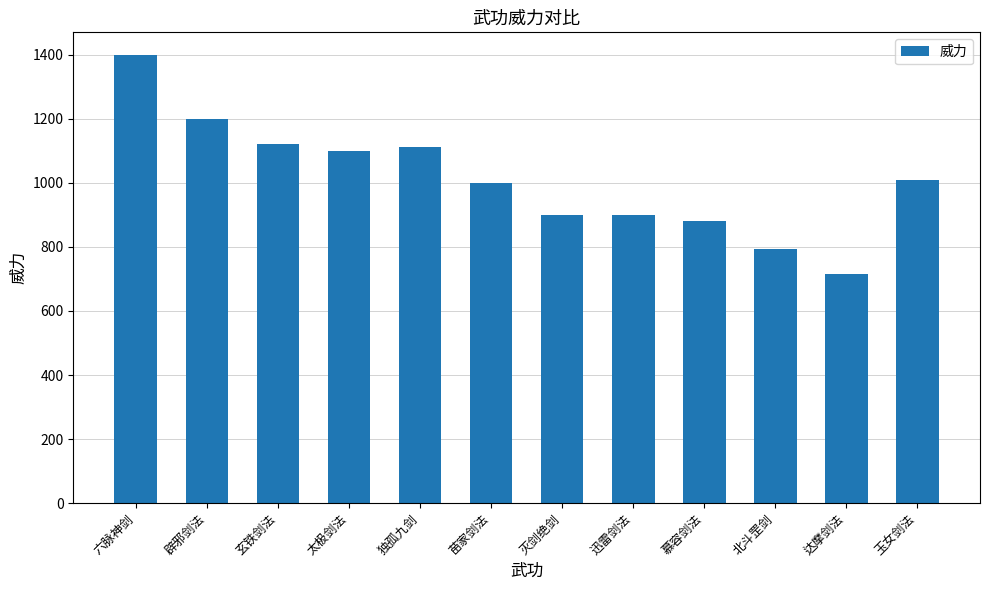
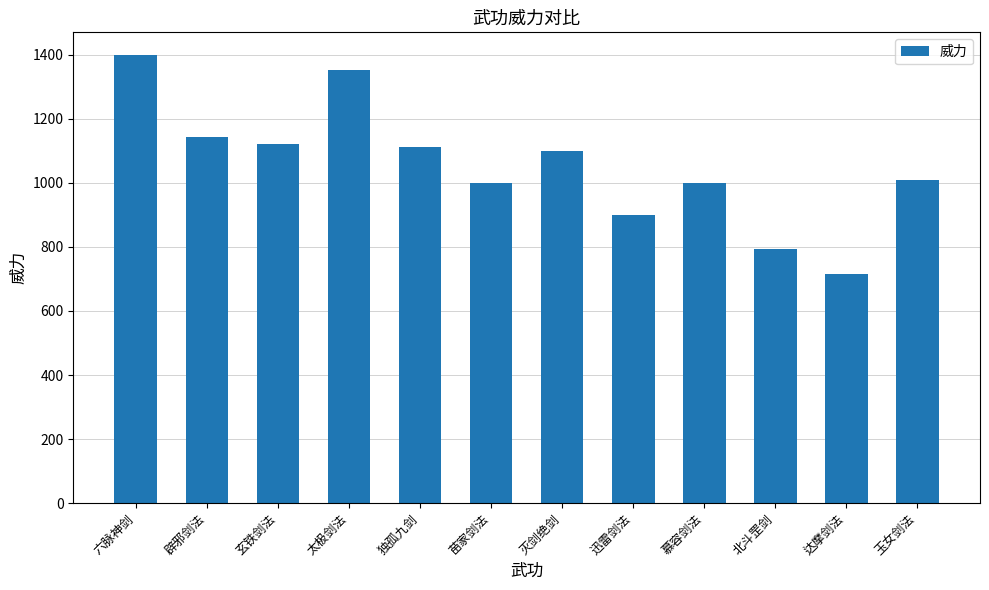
  {
    "六脉神剑": 1400,
-   "辟邪剑法": 1200,
+   "辟邪剑法": 1140,
    "玄铁剑法": 1120,
-   "太极剑法": 1100,
+   "太极剑法": 1350,
    "独孤九剑": 1110,
    "苗家剑法": 1000,
-   "灭剑绝剑": 900,
+   "灭剑绝剑": 1100,
    "迅雷剑法": 900,
-   "慕容剑法": 880,
+   "慕容剑法": 1000,
    "北斗罡剑": 790,
    "达摩剑法": 720,
    "玉女剑法": 1010
  }
